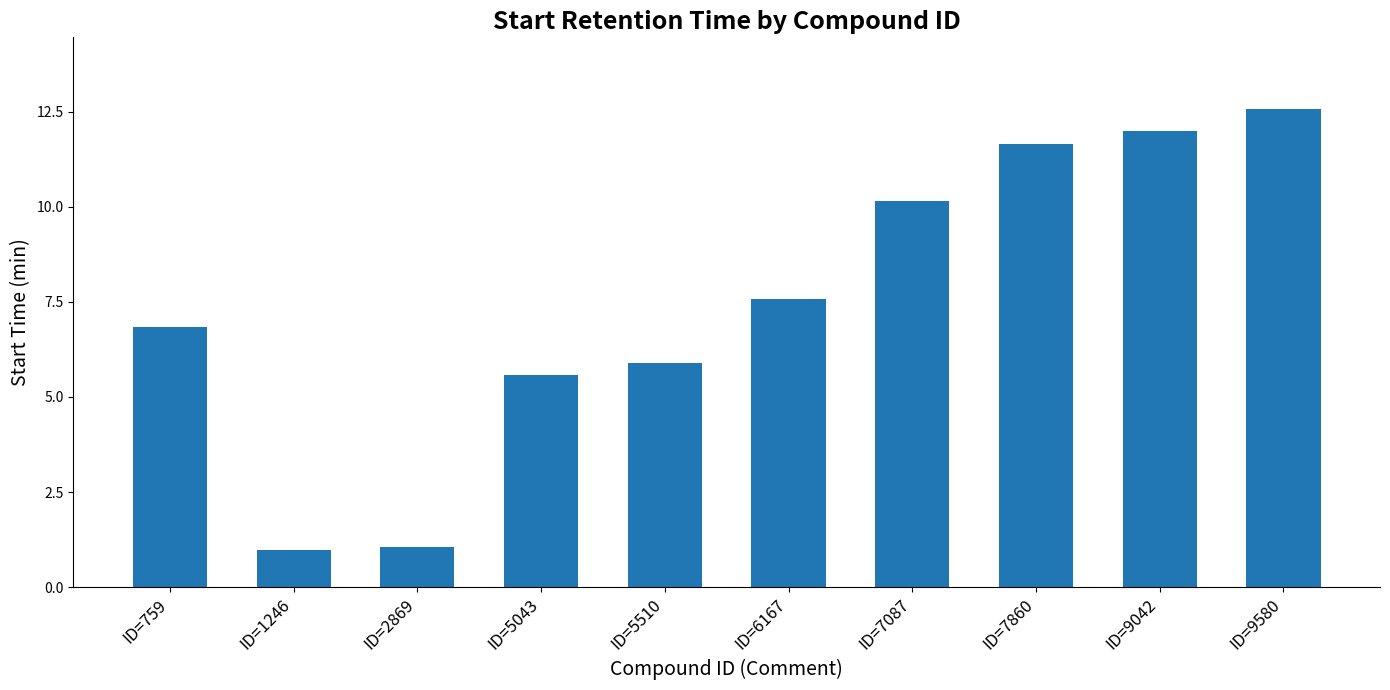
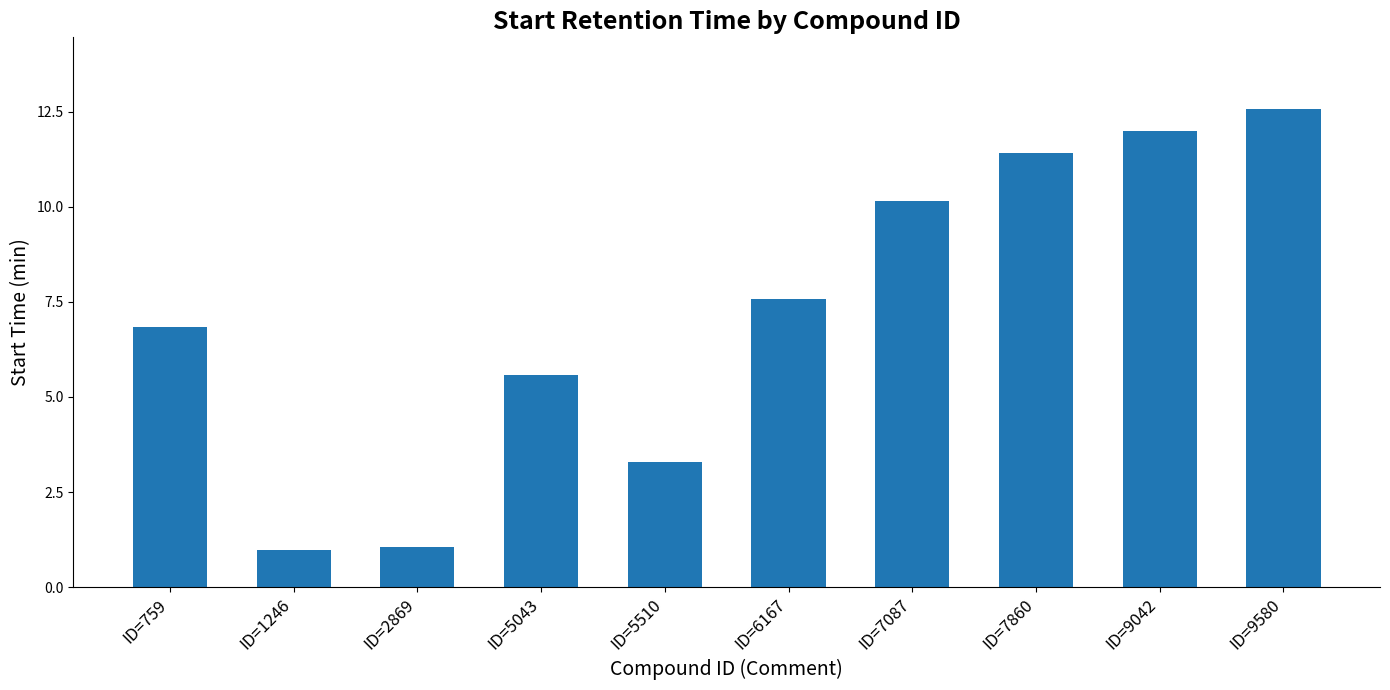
  {
    "ID=759": 6.8,
    "ID=1246": 1.0,
    "ID=2869": 1.1,
    "ID=5043": 5.6,
-   "ID=5510": 5.9,
+   "ID=5510": 3.3,
    "ID=6167": 7.6,
    "ID=7087": 10.2,
-   "ID=7860": 11.7,
+   "ID=7860": 11.4,
    "ID=9042": 12.0,
    "ID=9580": 12.6
  }
